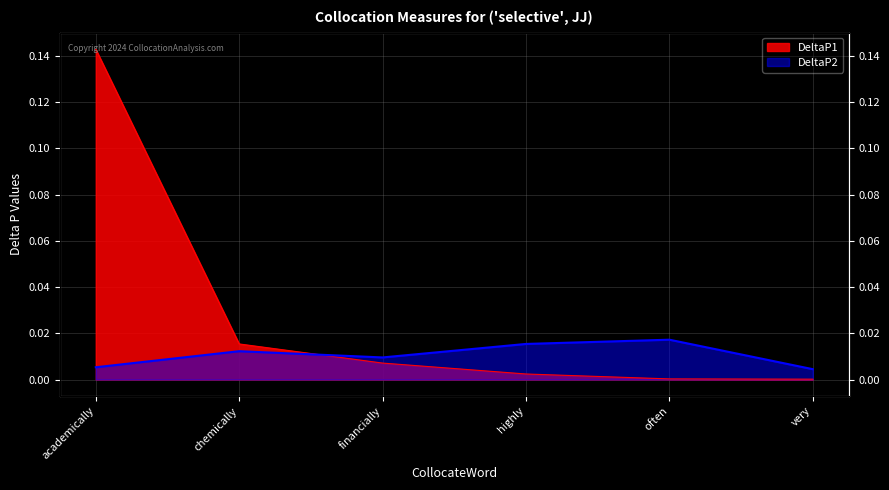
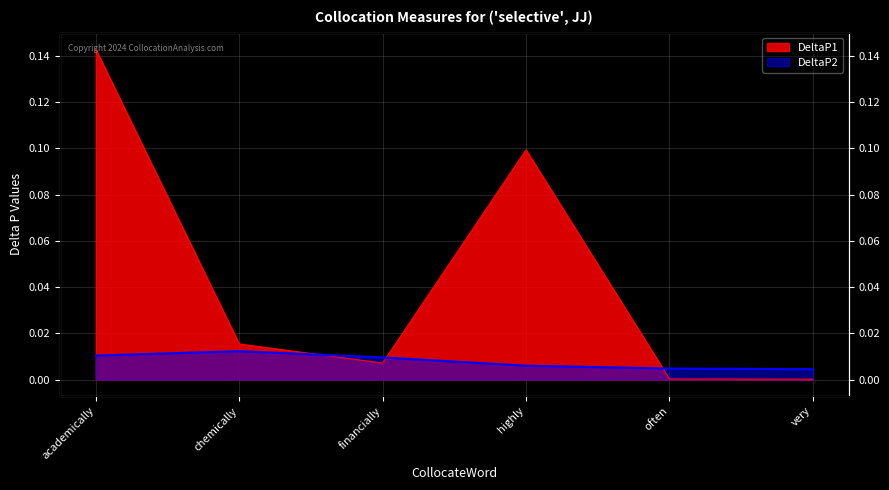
  {
    "DeltaP1": {
      "chemically": 0.015,
      "financially": 0.007,
-     "highly": 0.002,
+     "highly": 0.099,
      "often": 0.000,
      "very": 0.000
    },
    "DeltaP2": {
-     "academically": 0.005,
+     "academically": 0.010,
      "chemically": 0.012,
      "financially": 0.010,
-     "highly": 0.015,
-     "often": 0.017,
+     "highly": 0.006,
+     "often": 0.005,
      "very": 0.004
    }
  }
